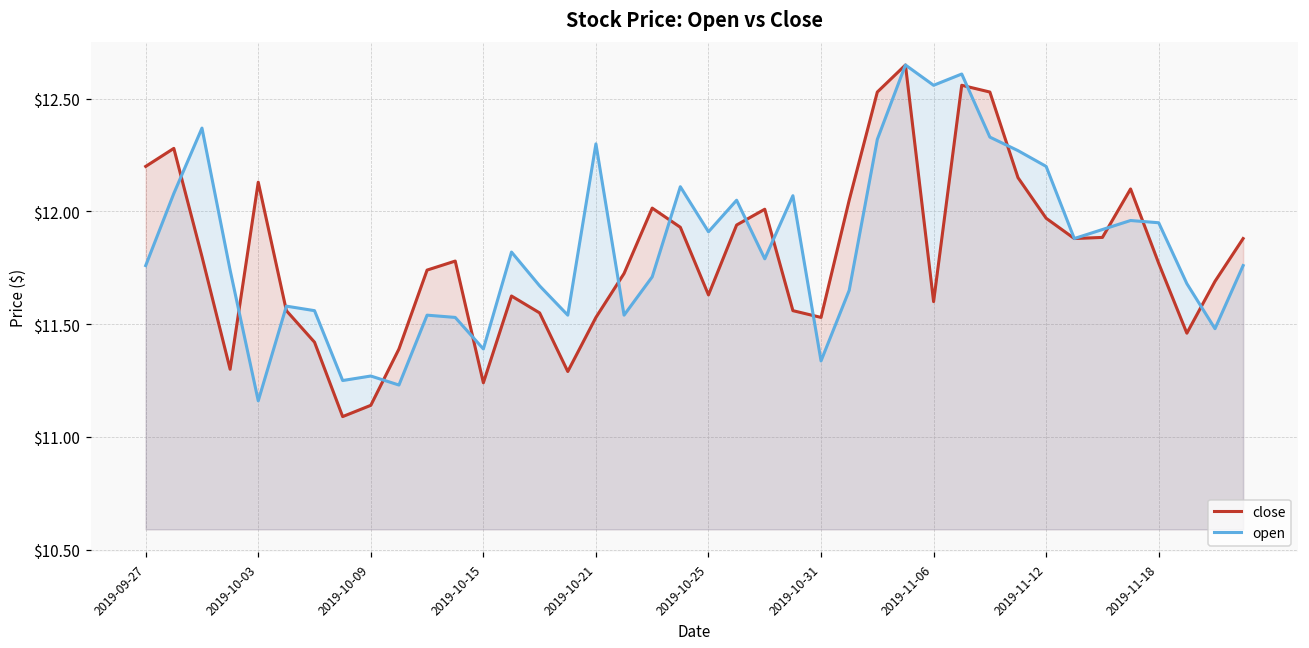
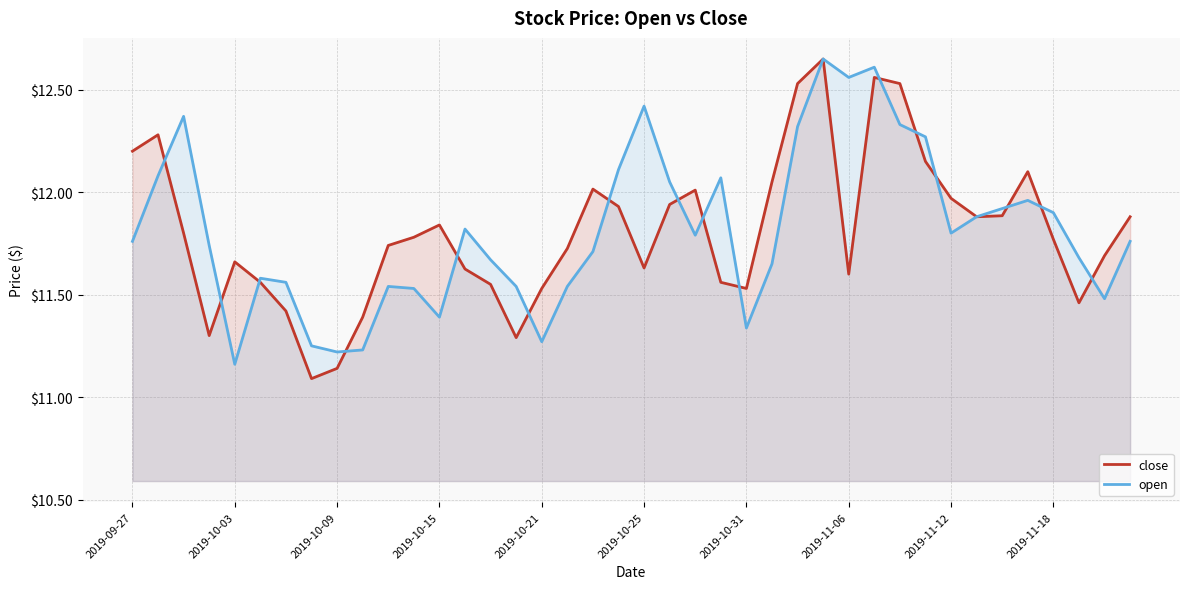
  {
    "close": {
      "2019-09-27": "$12.20",
-     "2019-10-03": "$12.13",
+     "2019-10-03": "$11.66",
      "2019-10-09": "$11.14",
-     "2019-10-15": "$11.24",
+     "2019-10-15": "$11.84",
      "2019-10-21": "$11.53",
      "2019-10-25": "$11.63",
      "2019-10-31": "$11.53",
      "2019-11-06": "$11.60",
      "2019-11-12": "$11.97",
      "2019-11-18": "$11.77"
    },
    "open": {
      "2019-09-27": "$11.76",
      "2019-10-03": "$11.16",
-     "2019-10-09": "$11.27",
+     "2019-10-09": "$11.22",
      "2019-10-15": "$11.39",
-     "2019-10-21": "$12.30",
-     "2019-10-25": "$11.91",
+     "2019-10-21": "$11.27",
+     "2019-10-25": "$12.42",
      "2019-10-31": "$11.34",
      "2019-11-06": "$12.56",
-     "2019-11-12": "$12.2",
-     "2019-11-18": "$11.95"
+     "2019-11-12": "$11.8",
+     "2019-11-18": "$11.90"
    }
  }
